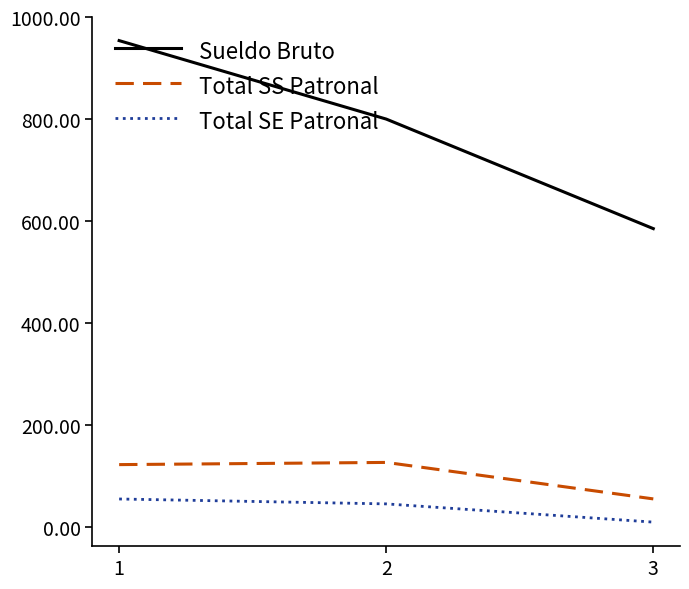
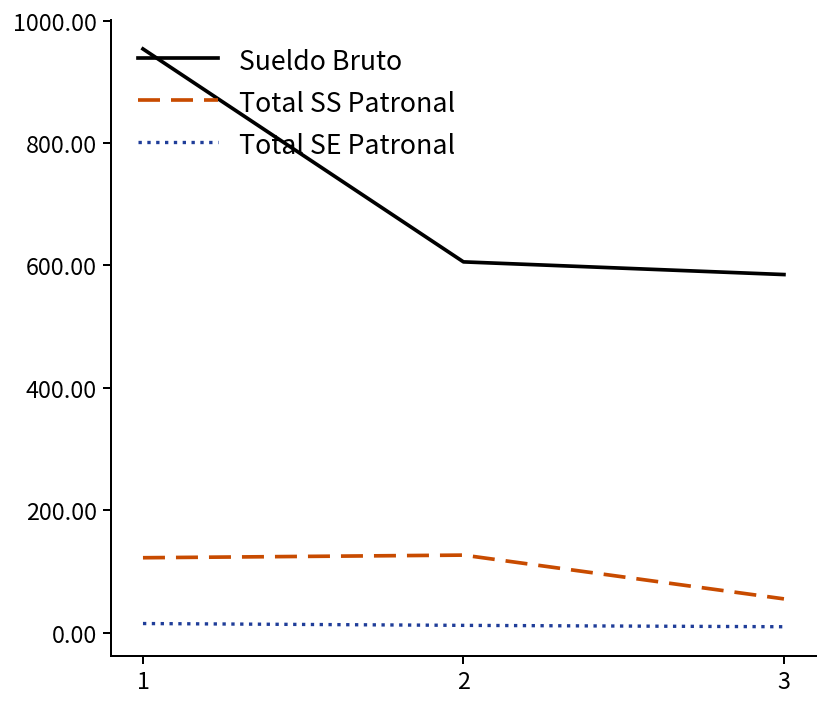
  {
    "Sueldo Bruto": {
      "1": 950,
-     "2": 800,
+     "2": 610,
      "3": 590
    },
    "Total SS Patronal": {
      "1": 120,
      "2": 130,
      "3": 60
    },
    "Total SE Patronal": {
-     "1": 60,
-     "2": 50,
+     "1": 20,
+     "2": 10,
      "3": 10
    }
  }
